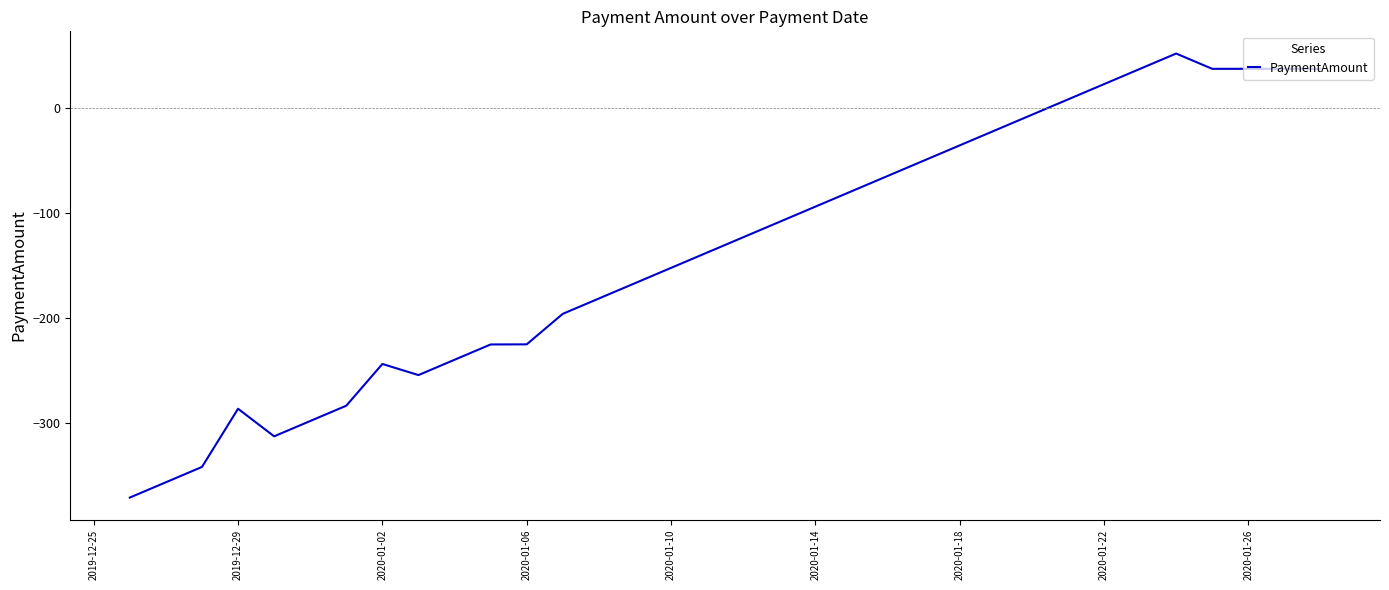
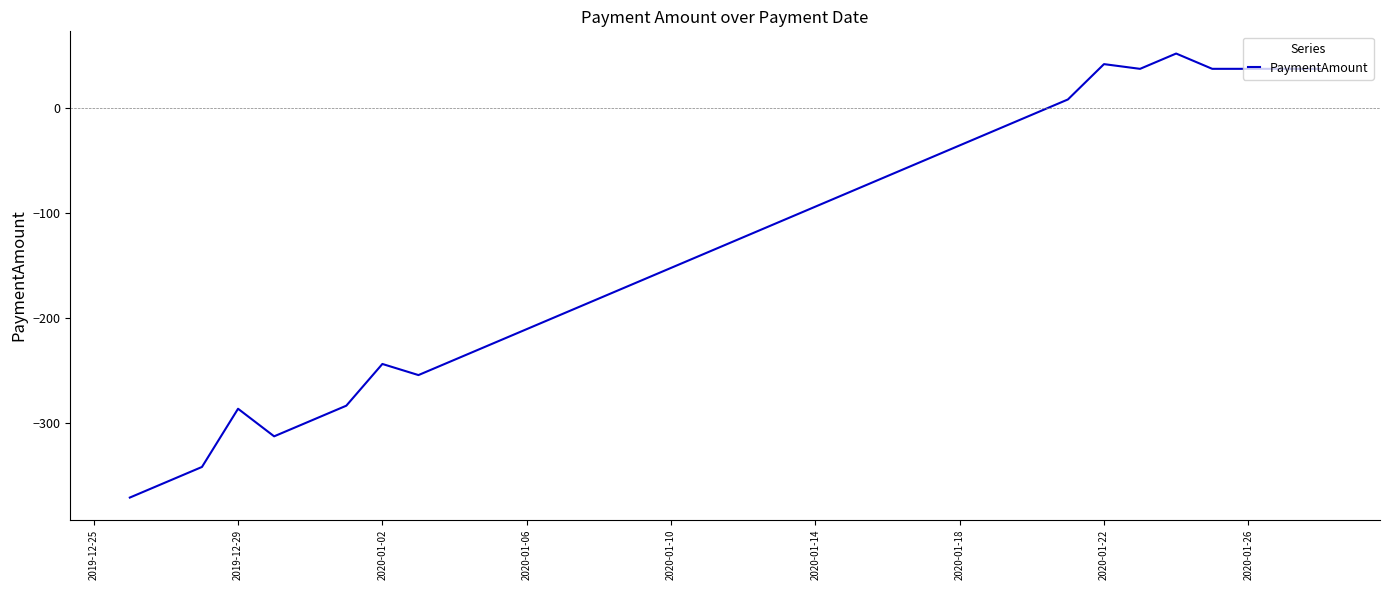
  {
    "2019-12-29": -287,
    "2020-01-02": -244,
-   "2020-01-06": -225,
+   "2020-01-06": -211,
    "2020-01-10": -152,
    "2020-01-14": -94,
    "2020-01-18": -36,
-   "2020-01-22": 23
+   "2020-01-22": 42
  }
